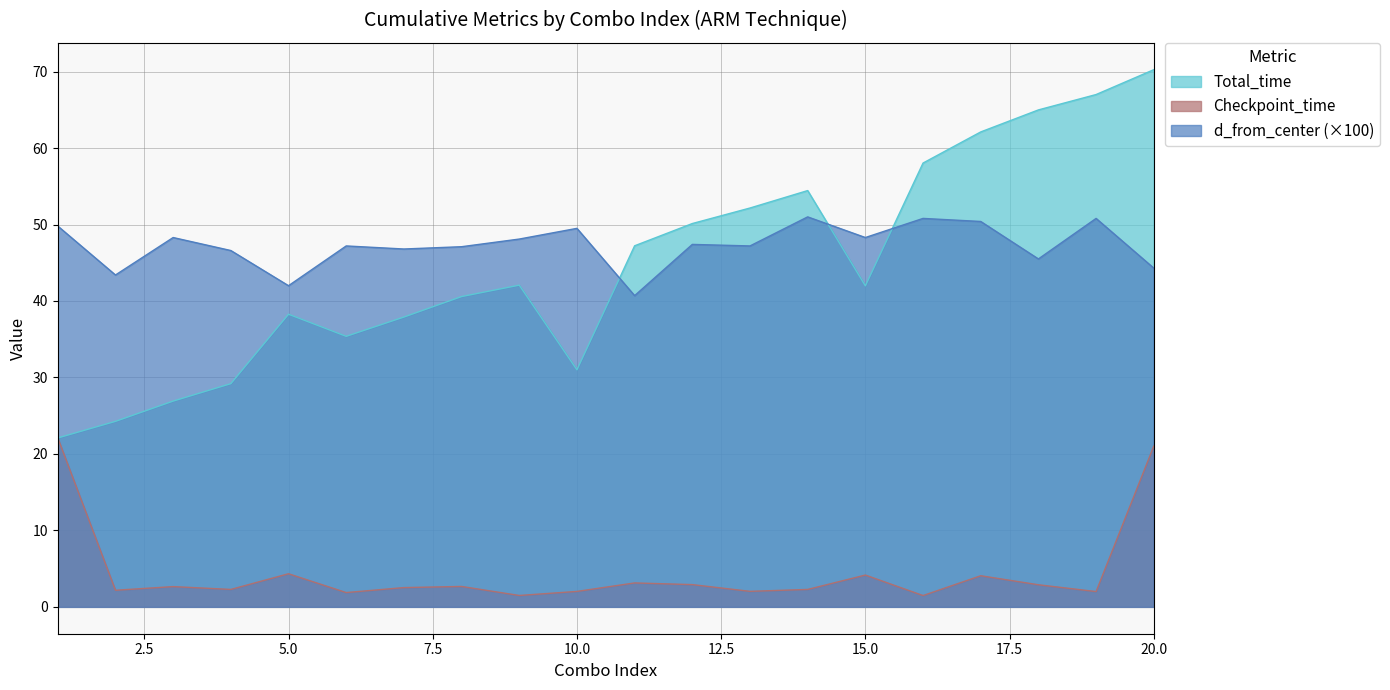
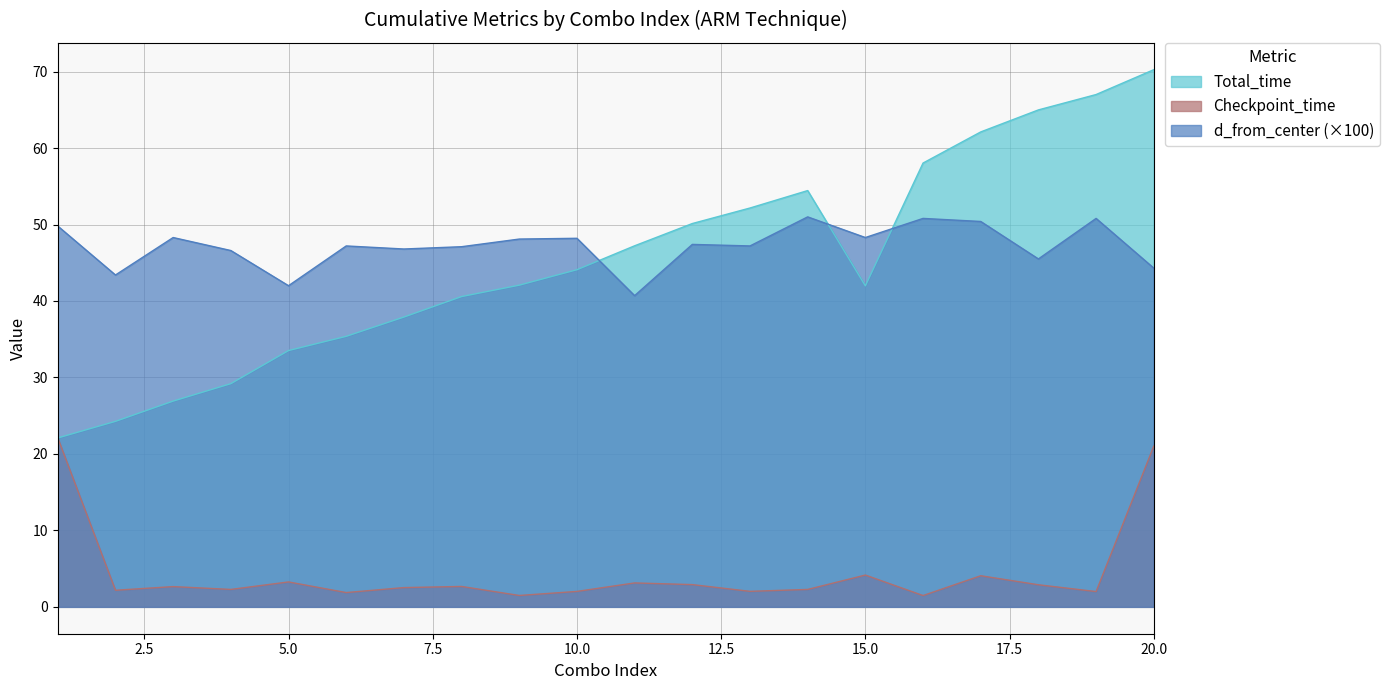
  {
    "Total_time": {
-     "5.0": 38,
-     "10.0": 31,
+     "5.0": 34,
+     "10.0": 44,
      "15.0": 42,
      "20.0": 70
    },
    "Checkpoint_time": {
-     "5.0": 4,
+     "5.0": 3,
      "10.0": 2,
      "15.0": 4,
      "20.0": 21
    },
    "d_from_center (×100)": {
      "5.0": 42,
-     "10.0": 50,
+     "10.0": 48,
      "15.0": 48,
      "20.0": 44
    }
  }
